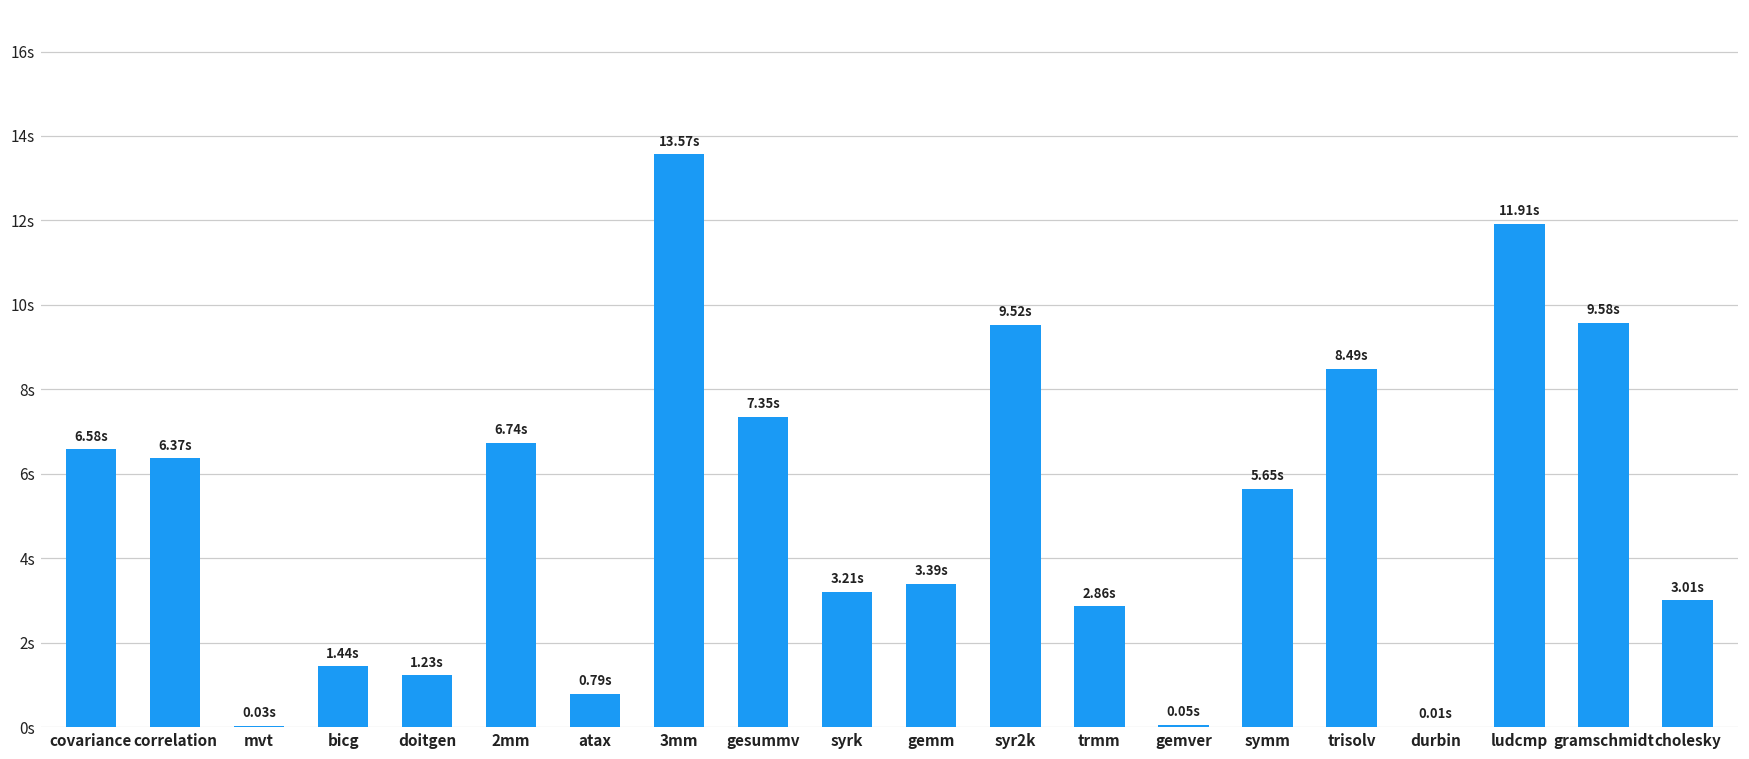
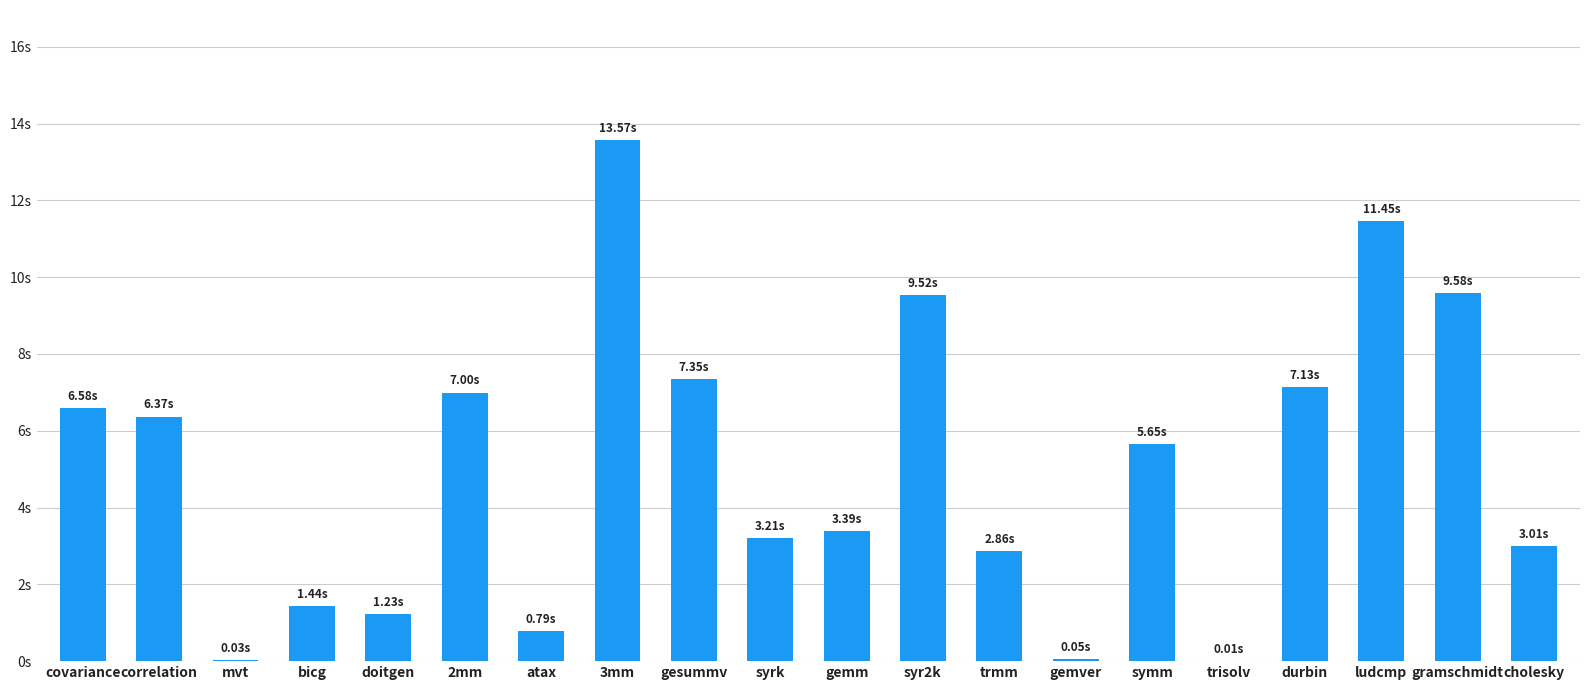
  {
    "covariance": "6.58s",
    "correlation": "6.37s",
    "mvt": "0.03s",
    "bicg": "1.44s",
    "doitgen": "1.23s",
-   "2mm": "6.74s",
+   "2mm": "7.00s",
    "atax": "0.79s",
    "3mm": "13.57s",
    "gesummv": "7.35s",
    "syrk": "3.21s",
    "gemm": "3.39s",
    "syr2k": "9.52s",
    "trmm": "2.86s",
    "gemver": "0.05s",
    "symm": "5.65s",
-   "trisolv": "8.49s",
-   "durbin": "0.01s",
-   "ludcmp": "11.91s",
+   "trisolv": "0.01s",
+   "durbin": "7.13s",
+   "ludcmp": "11.45s",
    "gramschmidt": "9.58s",
    "cholesky": "3.01s"
  }
